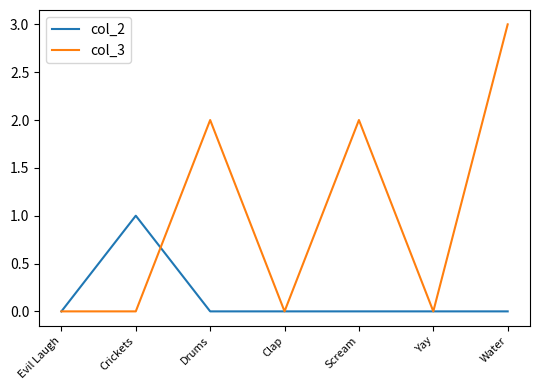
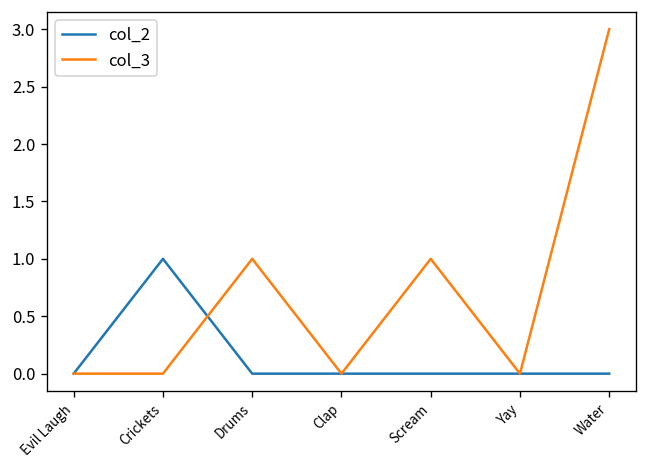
  {
    "col_2": {
      "Crickets": 1,
      "Drums": 0,
      "Scream": 0,
      "Water": 0
    },
    "col_3": {
      "Crickets": 0,
-     "Drums": 2,
-     "Scream": 2,
+     "Drums": 1,
+     "Scream": 1,
      "Water": 3
    }
  }
